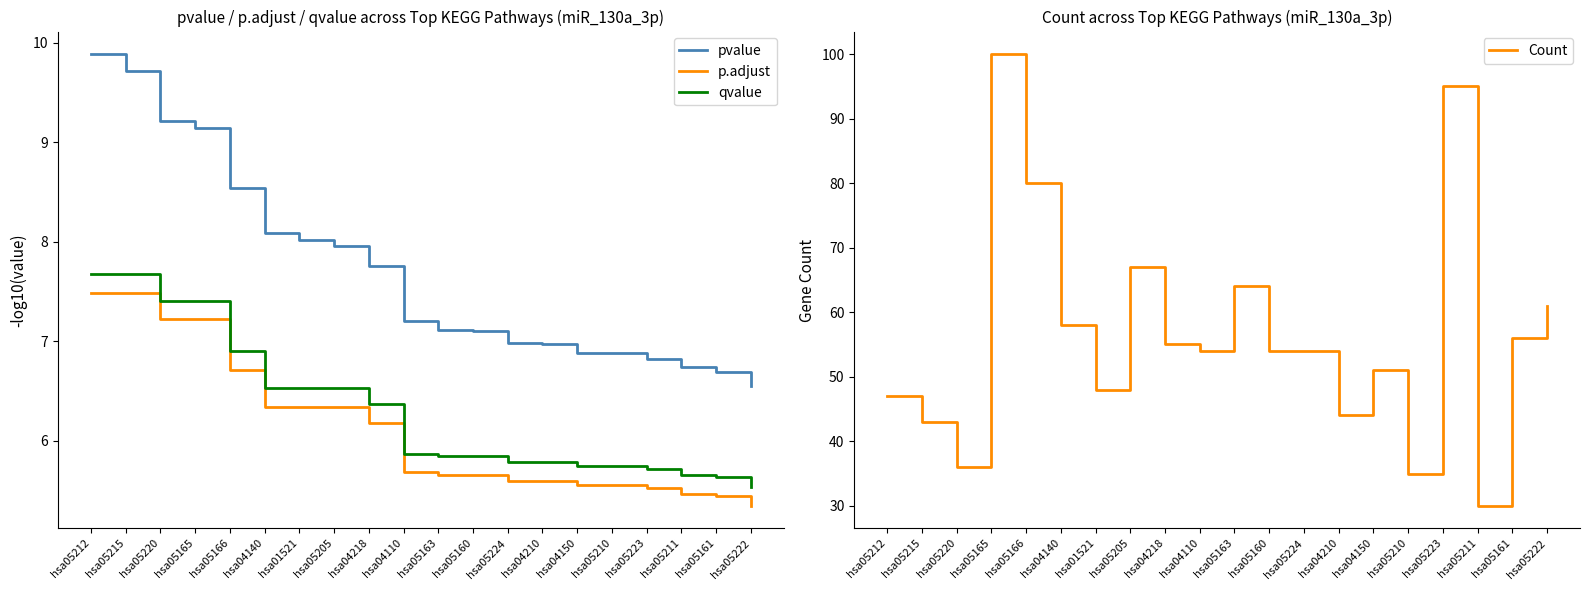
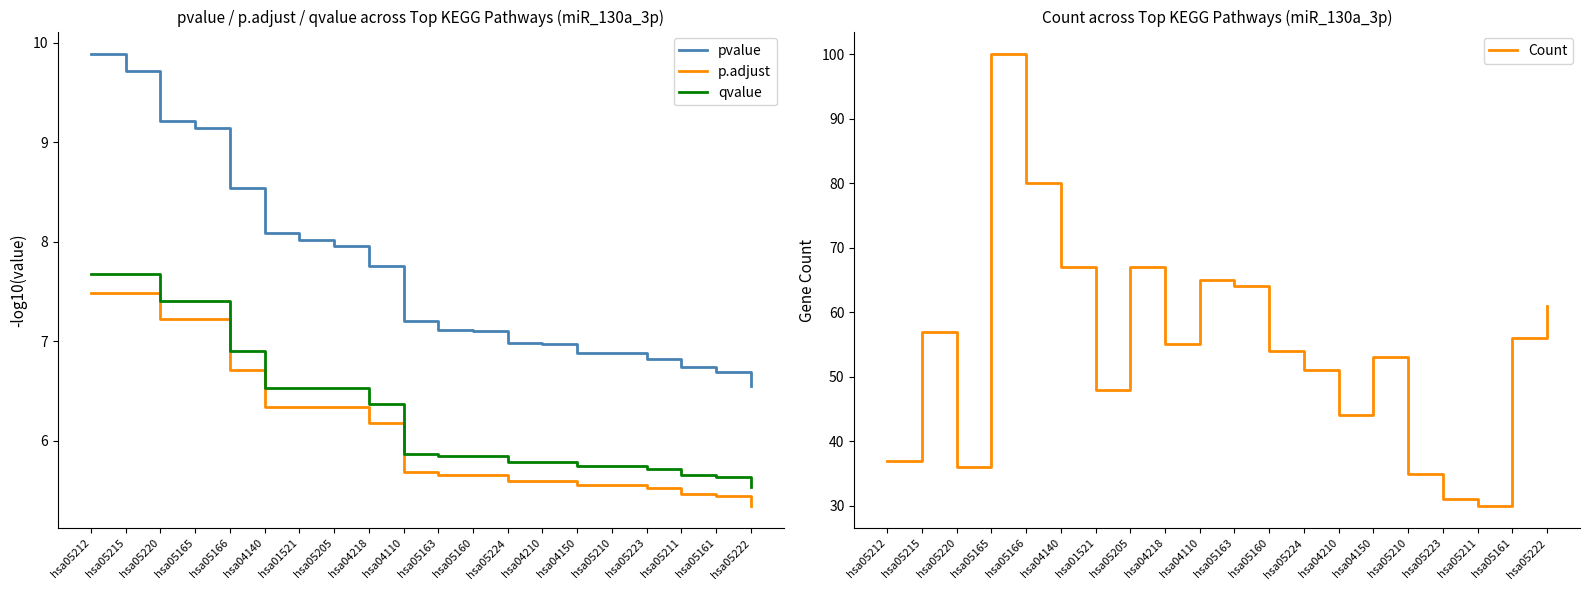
  {
    "pvalue / p.adjust / qvalue across Top KEGG Pathways (miR_130a_3p)": {
      "pvalue": {
        "hsa05212": 9.9,
        "hsa05215": 9.7,
        "hsa05220": 9.2,
        "hsa05165": 9.1,
        "hsa05166": 8.5,
        "hsa04140": 8.1,
        "hsa01521": 8.0,
        "hsa05205": 8.0,
        "hsa04218": 7.8,
        "hsa04110": 7.2,
        "hsa05163": 7.1,
        "hsa05160": 7.1,
        "hsa05224": 7.0,
        "hsa04210": 7.0,
        "hsa04150": 6.9,
        "hsa05210": 6.9,
        "hsa05223": 6.8,
        "hsa05211": 6.7,
        "hsa05161": 6.7,
        "hsa05222": 6.6
      },
      "p.adjust": {
        "hsa05212": 7.5,
        "hsa05215": 7.5,
        "hsa05220": 7.2,
        "hsa05165": 7.2,
        "hsa05166": 6.7,
        "hsa04140": 6.3,
        "hsa01521": 6.3,
        "hsa05205": 6.3,
        "hsa04218": 6.2,
        "hsa04110": 5.7,
        "hsa05163": 5.7,
        "hsa05160": 5.7,
        "hsa05224": 5.6,
        "hsa04210": 5.6,
        "hsa04150": 5.6,
        "hsa05210": 5.6,
        "hsa05223": 5.5,
        "hsa05211": 5.5,
        "hsa05161": 5.4,
        "hsa05222": 5.3
      },
      "qvalue": {
        "hsa05212": 7.7,
        "hsa05215": 7.7,
        "hsa05220": 7.4,
        "hsa05165": 7.4,
        "hsa05166": 6.9,
        "hsa04140": 6.5,
        "hsa01521": 6.5,
        "hsa05205": 6.5,
        "hsa04218": 6.4,
        "hsa04110": 5.9,
        "hsa05163": 5.8,
        "hsa05160": 5.8,
        "hsa05224": 5.8,
        "hsa04210": 5.8,
        "hsa04150": 5.7,
        "hsa05210": 5.7,
        "hsa05223": 5.7,
        "hsa05211": 5.7,
        "hsa05161": 5.6,
        "hsa05222": 5.5
      }
    },
    "Count across Top KEGG Pathways (miR_130a_3p)": {
-     "hsa05212": 47,
-     "hsa05215": 43,
+     "hsa05212": 37,
+     "hsa05215": 57,
      "hsa05220": 36,
      "hsa05165": 100,
      "hsa05166": 80,
-     "hsa04140": 58,
+     "hsa04140": 67,
      "hsa01521": 48,
      "hsa05205": 67,
      "hsa04218": 55,
-     "hsa04110": 54,
+     "hsa04110": 65,
      "hsa05163": 64,
      "hsa05160": 54,
-     "hsa05224": 54,
+     "hsa05224": 51,
      "hsa04210": 44,
-     "hsa04150": 51,
+     "hsa04150": 53,
      "hsa05210": 35,
-     "hsa05223": 95,
+     "hsa05223": 31,
      "hsa05211": 30,
      "hsa05161": 56,
      "hsa05222": 61
    }
  }
